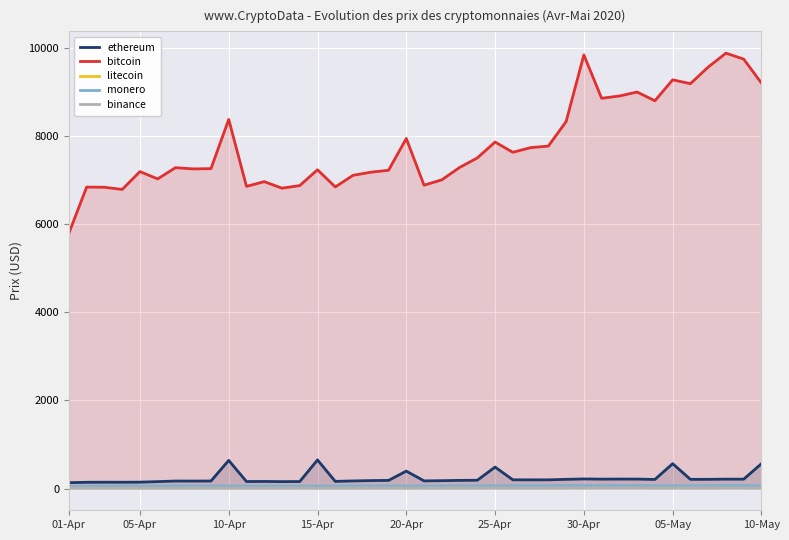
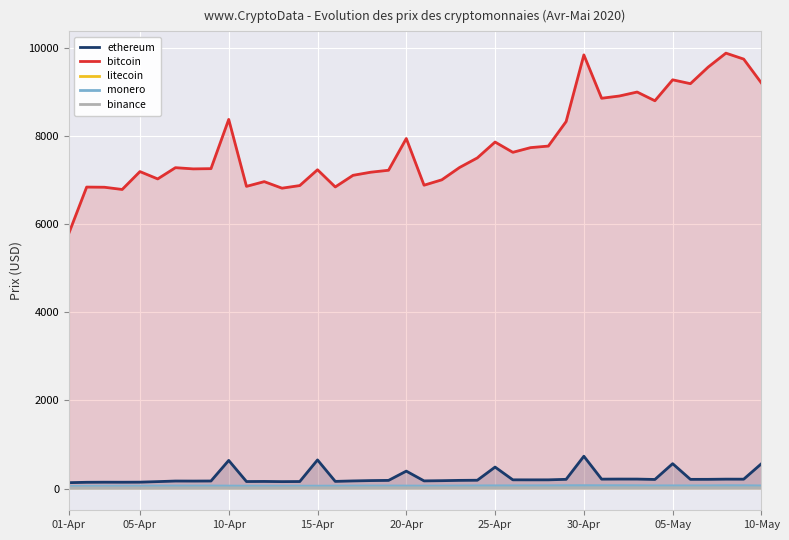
  {
    "ethereum": {
      "01-Apr": 100,
      "05-Apr": 100,
      "10-Apr": 600,
      "15-Apr": 600,
      "20-Apr": 400,
      "25-Apr": 500,
-     "30-Apr": 200,
+     "30-Apr": 700,
      "05-May": 600,
      "10-May": 600
    },
    "bitcoin": {
      "01-Apr": 5800,
      "05-Apr": 7200,
      "10-Apr": 8400,
      "15-Apr": 7200,
      "20-Apr": 7900,
      "25-Apr": 7900,
      "30-Apr": 9800,
      "05-May": 9300,
      "10-May": 9200
    }
  }
